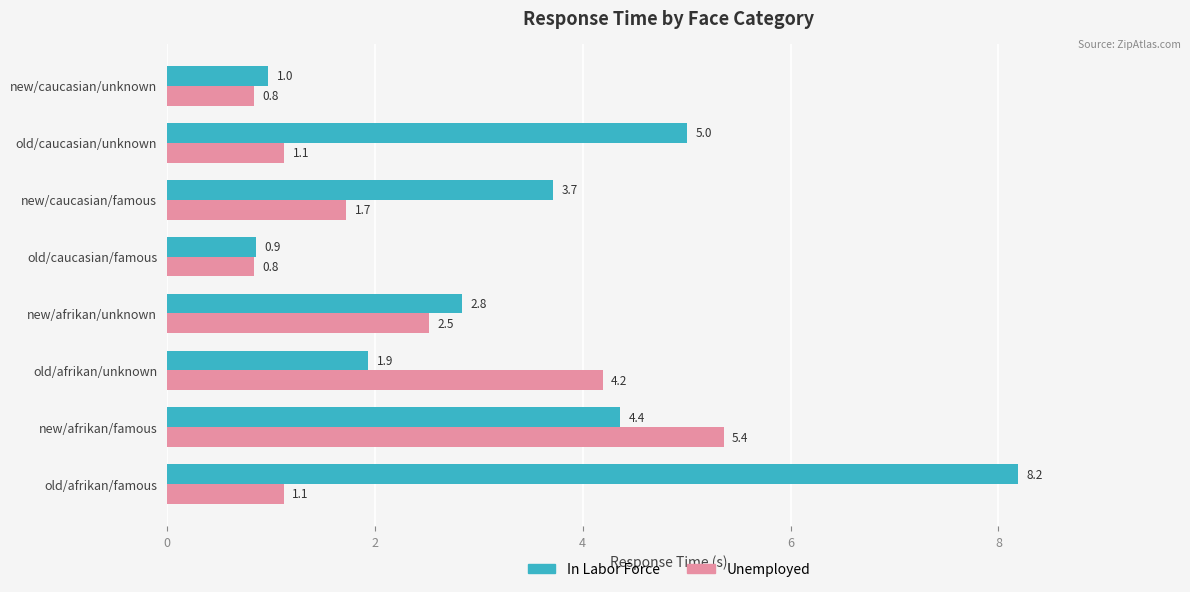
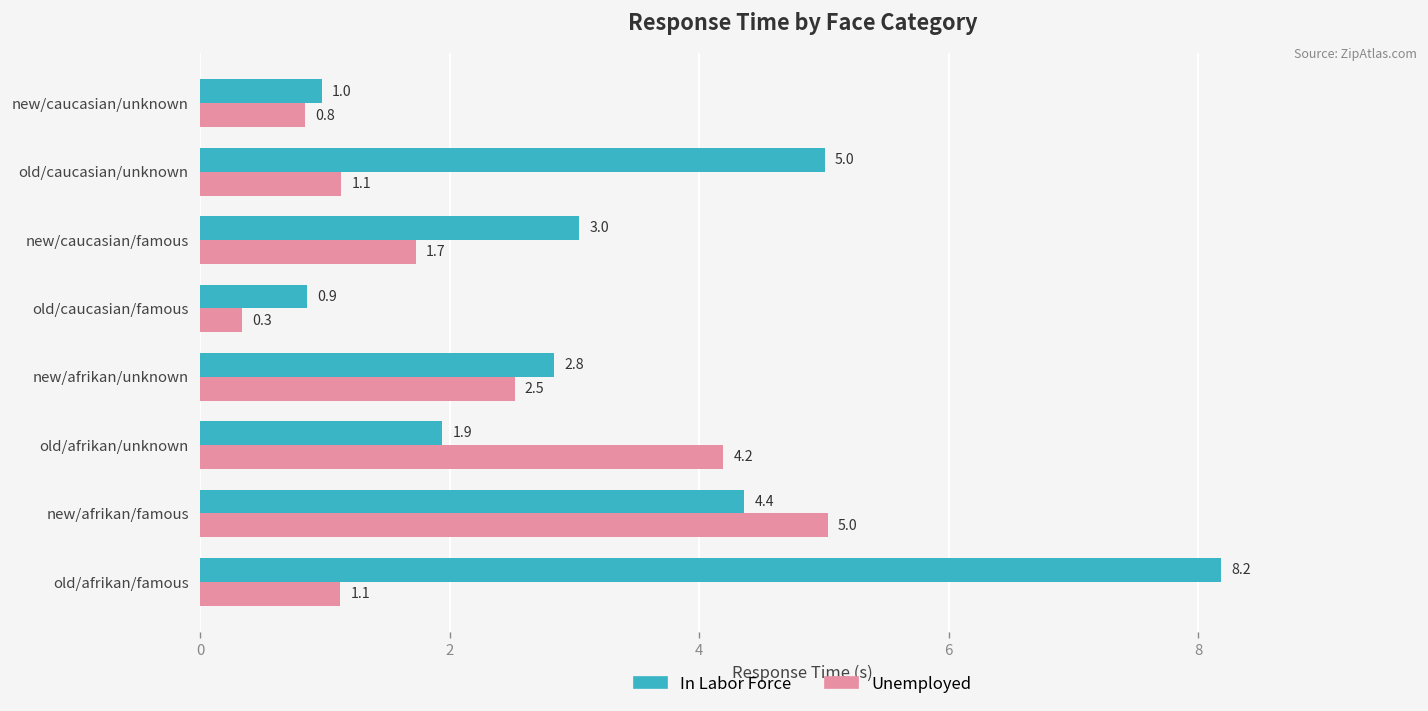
  {
    "In Labor Force": {
      "new/caucasian/unknown": 1.0,
      "old/caucasian/unknown": 5.0,
-     "new/caucasian/famous": 3.7,
+     "new/caucasian/famous": 3.0,
      "old/caucasian/famous": 0.9,
      "new/afrikan/unknown": 2.8,
      "old/afrikan/unknown": 1.9,
      "new/afrikan/famous": 4.4,
      "old/afrikan/famous": 8.2
    },
    "Unemployed": {
      "new/caucasian/unknown": 0.8,
      "old/caucasian/unknown": 1.1,
      "new/caucasian/famous": 1.7,
-     "old/caucasian/famous": 0.8,
+     "old/caucasian/famous": 0.3,
      "new/afrikan/unknown": 2.5,
      "old/afrikan/unknown": 4.2,
-     "new/afrikan/famous": 5.4,
+     "new/afrikan/famous": 5.0,
      "old/afrikan/famous": 1.1
    }
  }
